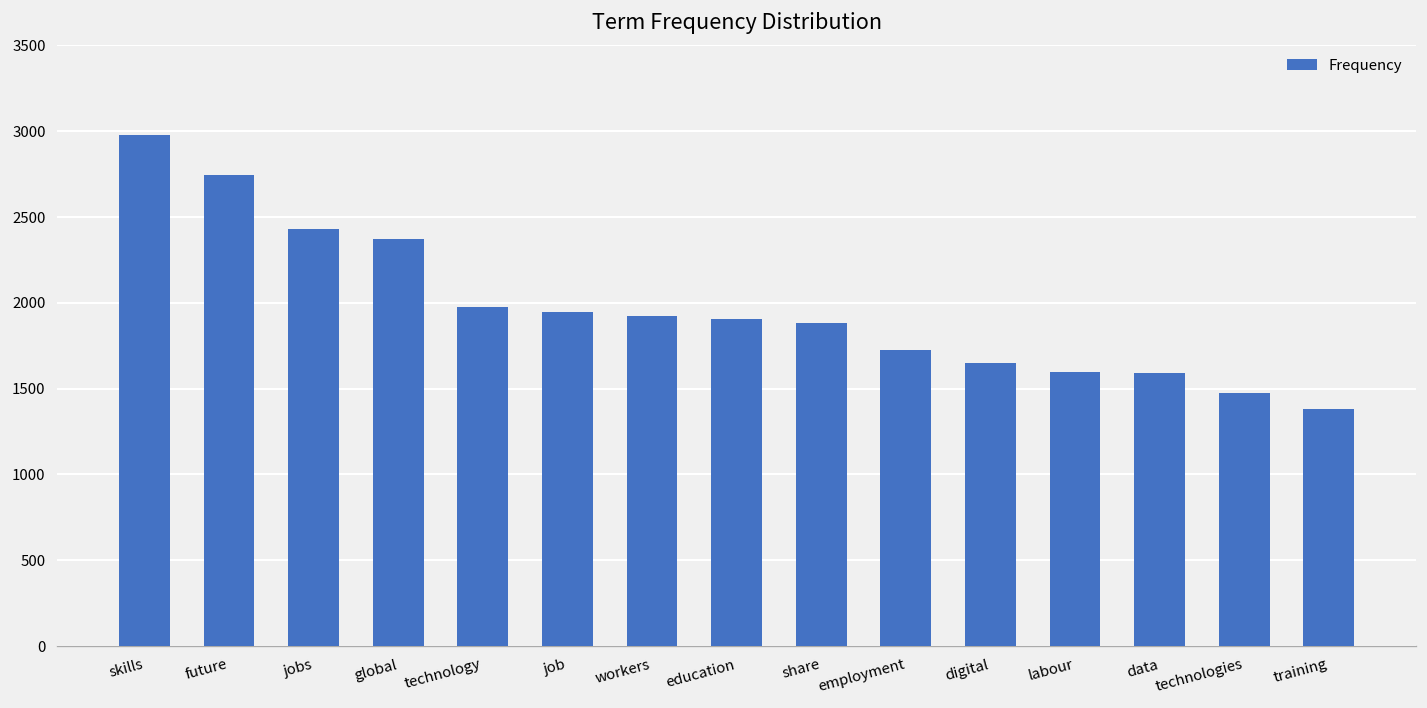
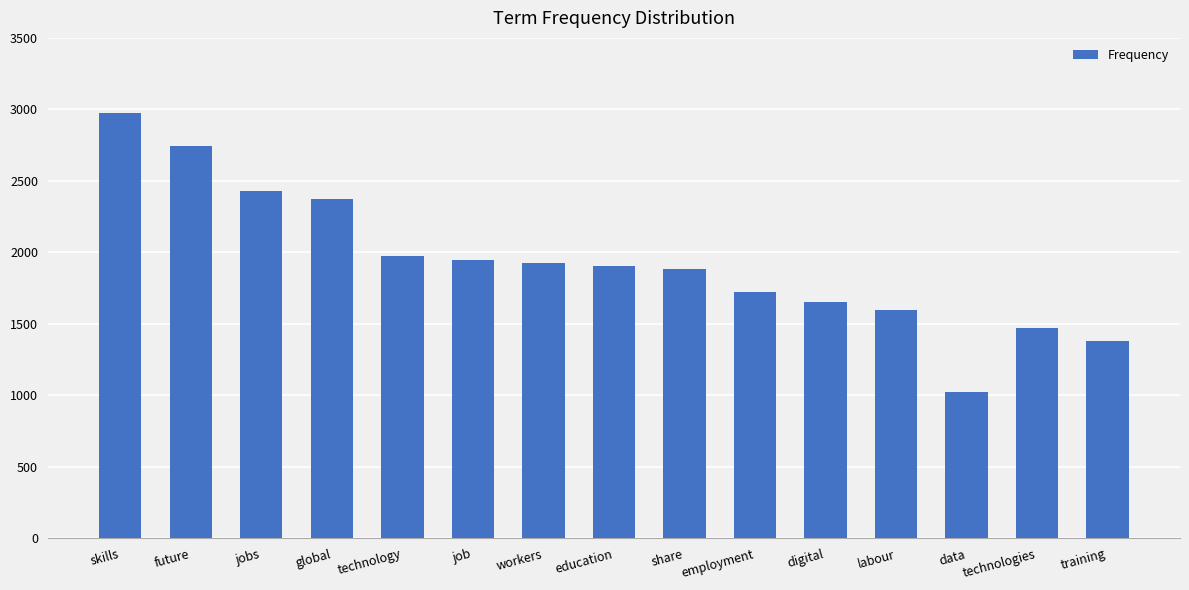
  {
    "skills": 2980,
    "future": 2740,
    "jobs": 2430,
    "global": 2370,
    "technology": 1970,
    "job": 1950,
    "workers": 1920,
    "education": 1900,
    "share": 1880,
    "employment": 1720,
    "digital": 1650,
    "labour": 1600,
-   "data": 1590,
+   "data": 1030,
    "technologies": 1470,
    "training": 1380
  }
